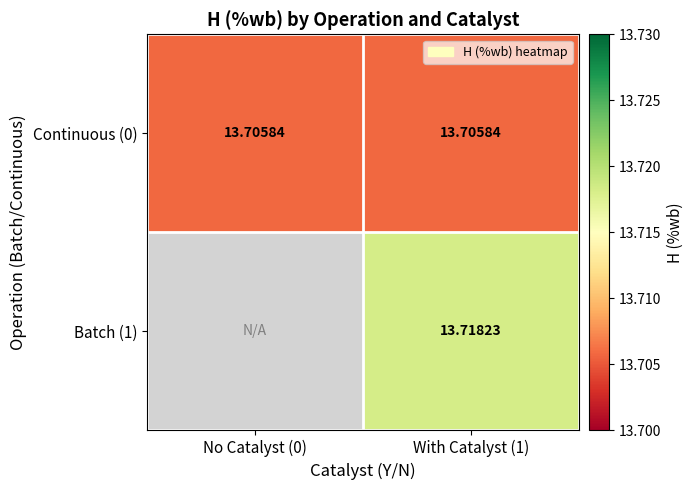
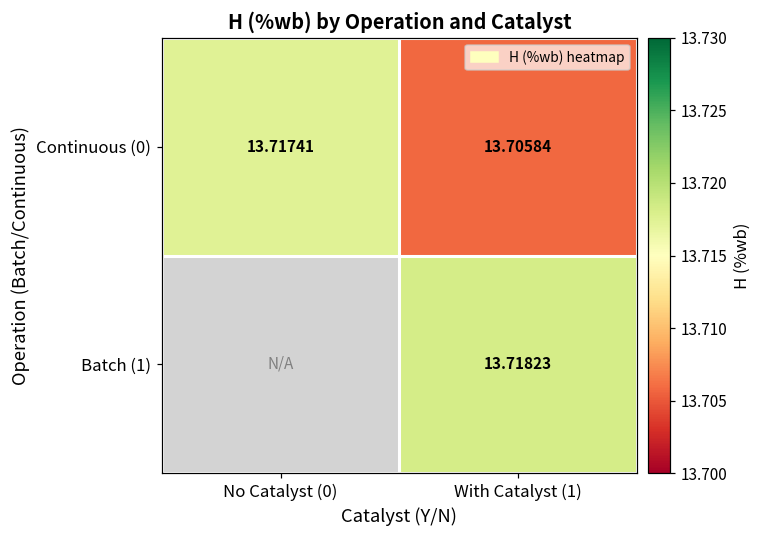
  {
    "Continuous (0)": {
-     "No Catalyst (0)": 13.70584,
+     "No Catalyst (0)": 13.71741,
      "With Catalyst (1)": 13.70584
    },
    "Batch (1)": {
      "With Catalyst (1)": 13.71823
    }
  }
